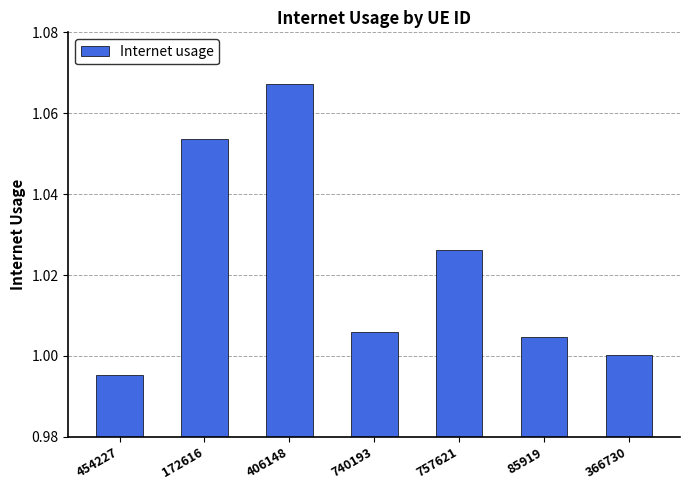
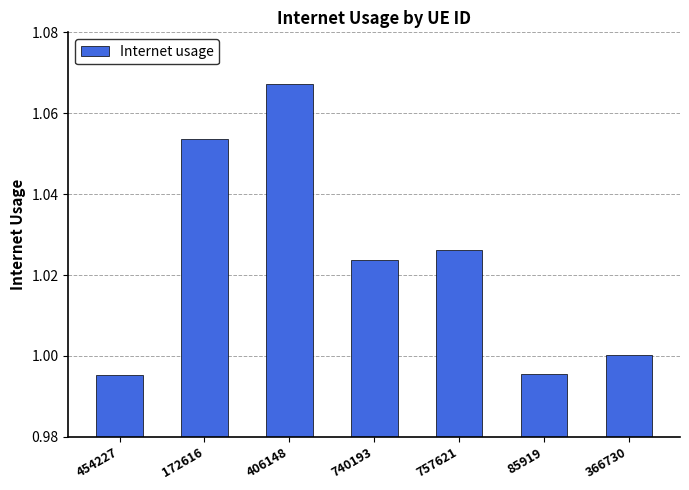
  {
    "454227": 0.995,
    "172616": 1.054,
    "406148": 1.067,
-   "740193": 1.006,
+   "740193": 1.024,
    "757621": 1.026,
-   "85919": 1.005,
+   "85919": 0.996,
    "366730": 1.000
  }
